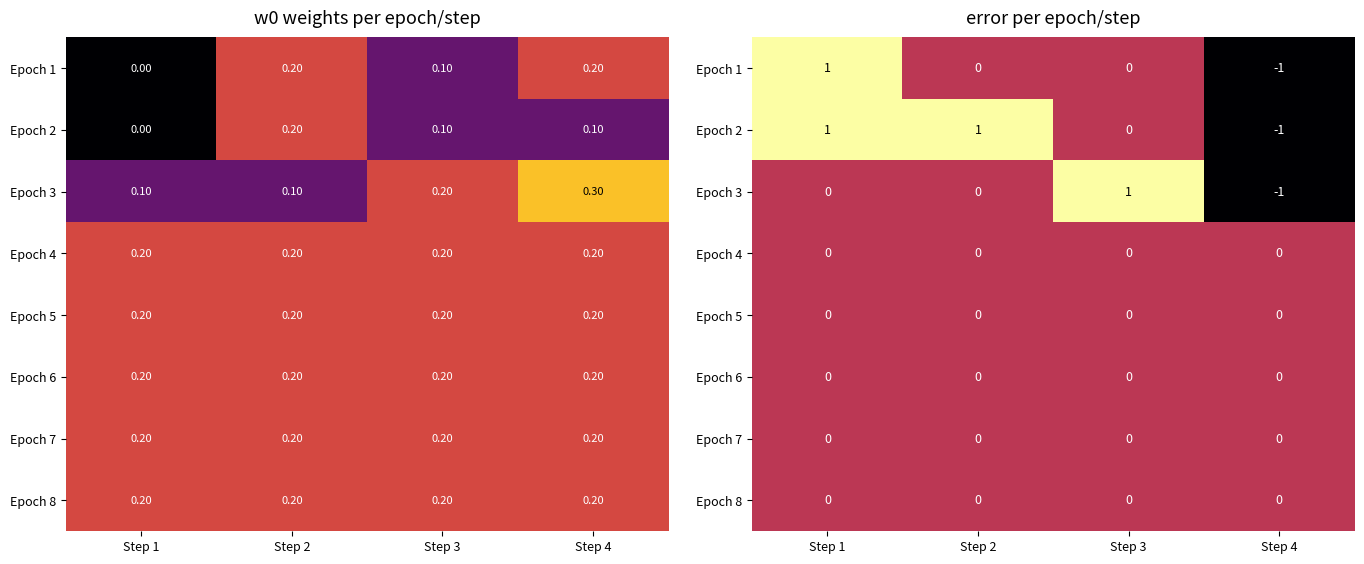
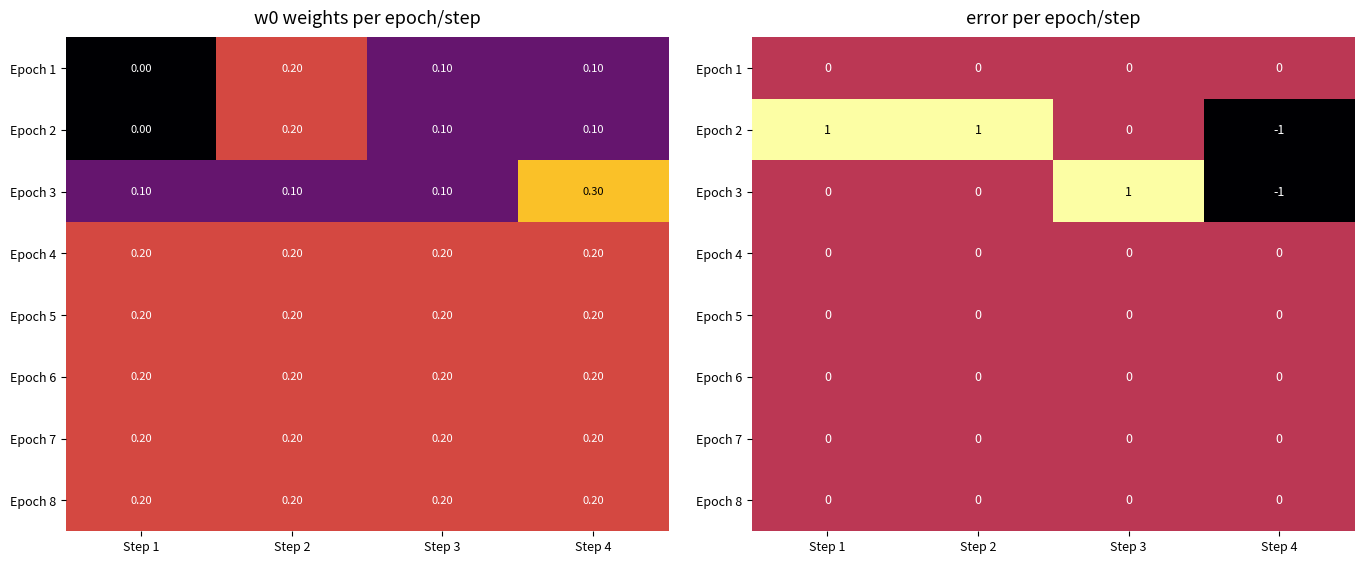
  {
    "w0 weights per epoch/step": {
      "Epoch 1": {
        "Step 1": 0.00,
        "Step 2": 0.20,
        "Step 3": 0.10,
-       "Step 4": 0.20
+       "Step 4": 0.10
      },
      "Epoch 2": {
        "Step 1": 0.00,
        "Step 2": 0.20,
        "Step 3": 0.10,
        "Step 4": 0.10
      },
      "Epoch 3": {
        "Step 1": 0.10,
        "Step 2": 0.10,
-       "Step 3": 0.20,
+       "Step 3": 0.10,
        "Step 4": 0.30
      },
      "Epoch 4": {
        "Step 1": 0.20,
        "Step 2": 0.20,
        "Step 3": 0.20,
        "Step 4": 0.20
      },
      "Epoch 5": {
        "Step 1": 0.20,
        "Step 2": 0.20,
        "Step 3": 0.20,
        "Step 4": 0.20
      },
      "Epoch 6": {
        "Step 1": 0.20,
        "Step 2": 0.20,
        "Step 3": 0.20,
        "Step 4": 0.20
      },
      "Epoch 7": {
        "Step 1": 0.20,
        "Step 2": 0.20,
        "Step 3": 0.20,
        "Step 4": 0.20
      },
      "Epoch 8": {
        "Step 1": 0.20,
        "Step 2": 0.20,
        "Step 3": 0.20,
        "Step 4": 0.20
      }
    },
    "error per epoch/step": {
      "Epoch 1": {
-       "Step 1": 1,
+       "Step 1": 0,
        "Step 2": 0,
        "Step 3": 0,
-       "Step 4": -1
+       "Step 4": 0
      },
      "Epoch 2": {
        "Step 1": 1,
        "Step 2": 1,
        "Step 3": 0,
        "Step 4": -1
      },
      "Epoch 3": {
        "Step 1": 0,
        "Step 2": 0,
        "Step 3": 1,
        "Step 4": -1
      },
      "Epoch 4": {
        "Step 1": 0,
        "Step 2": 0,
        "Step 3": 0,
        "Step 4": 0
      },
      "Epoch 5": {
        "Step 1": 0,
        "Step 2": 0,
        "Step 3": 0,
        "Step 4": 0
      },
      "Epoch 6": {
        "Step 1": 0,
        "Step 2": 0,
        "Step 3": 0,
        "Step 4": 0
      },
      "Epoch 7": {
        "Step 1": 0,
        "Step 2": 0,
        "Step 3": 0,
        "Step 4": 0
      },
      "Epoch 8": {
        "Step 1": 0,
        "Step 2": 0,
        "Step 3": 0,
        "Step 4": 0
      }
    }
  }
